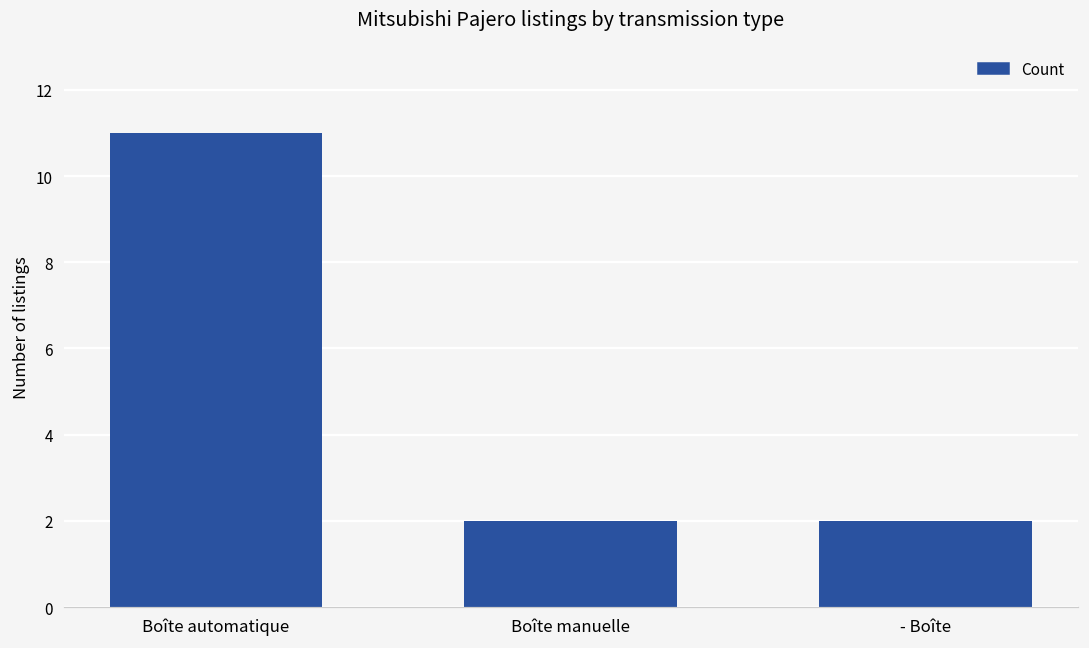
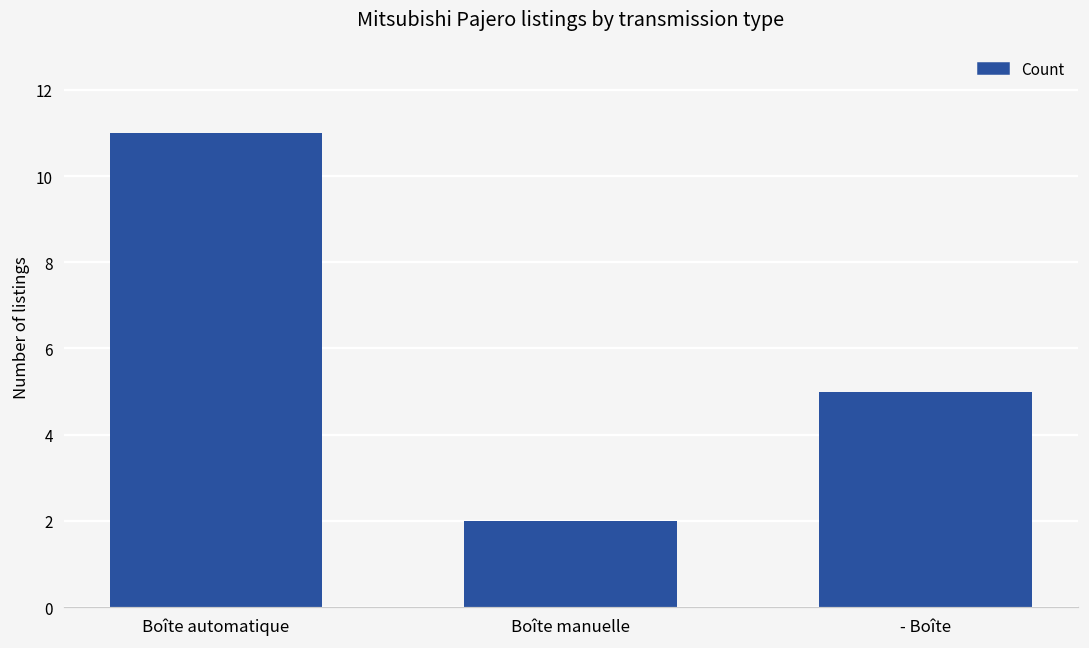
  {
    "Boîte automatique": 11,
    "Boîte manuelle": 2,
-   "- Boîte": 2
+   "- Boîte": 5
  }
